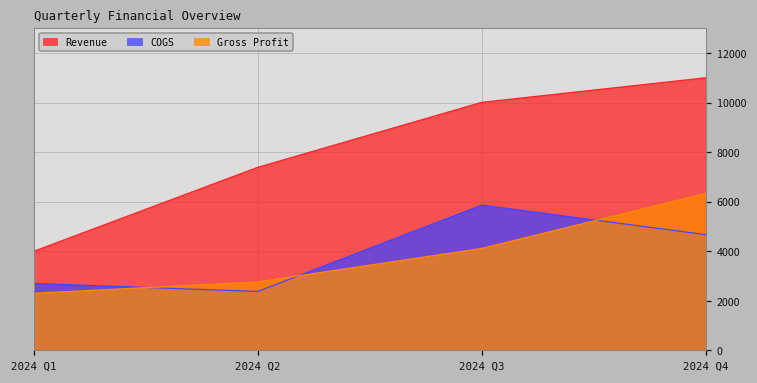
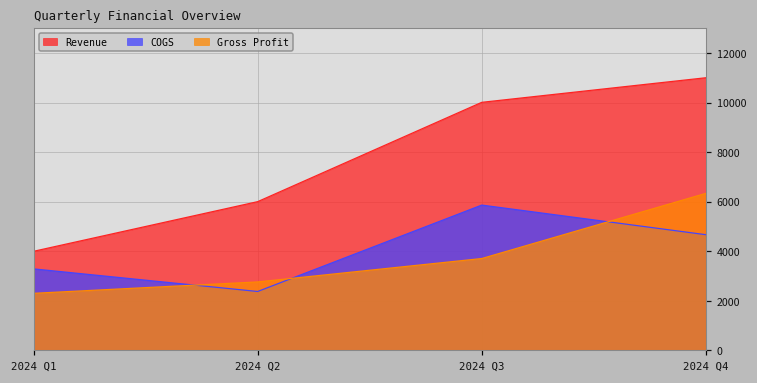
  {
    "Revenue": {
      "2024 Q1": 4000,
-     "2024 Q2": 7400,
+     "2024 Q2": 6000,
      "2024 Q3": 10000,
      "2024 Q4": 11000
    },
    "COGS": {
-     "2024 Q1": 2700,
+     "2024 Q1": 3300,
      "2024 Q2": 2400,
      "2024 Q3": 5900,
      "2024 Q4": 4700
    },
    "Gross Profit": {
      "2024 Q1": 2300,
      "2024 Q2": 2800,
-     "2024 Q3": 4100,
+     "2024 Q3": 3700,
      "2024 Q4": 6300
    }
  }
